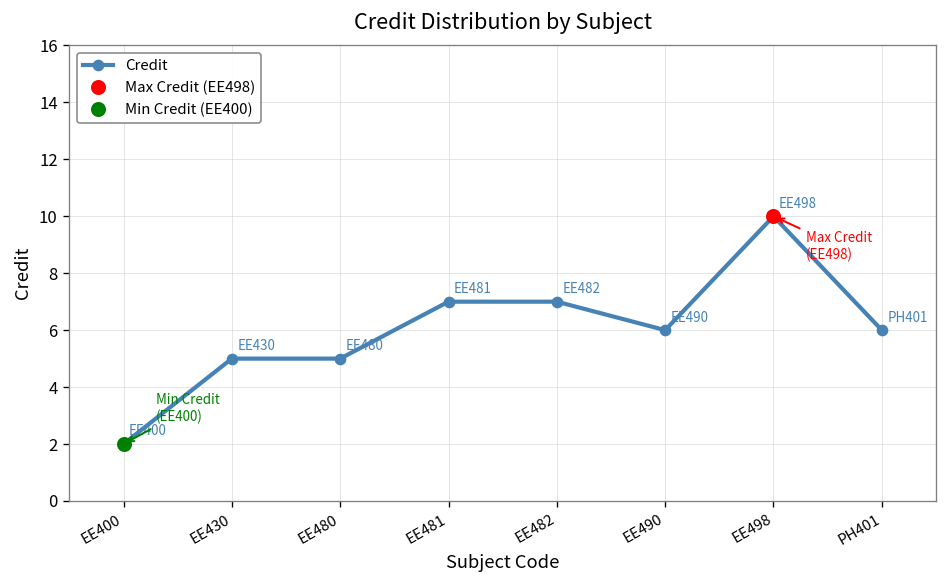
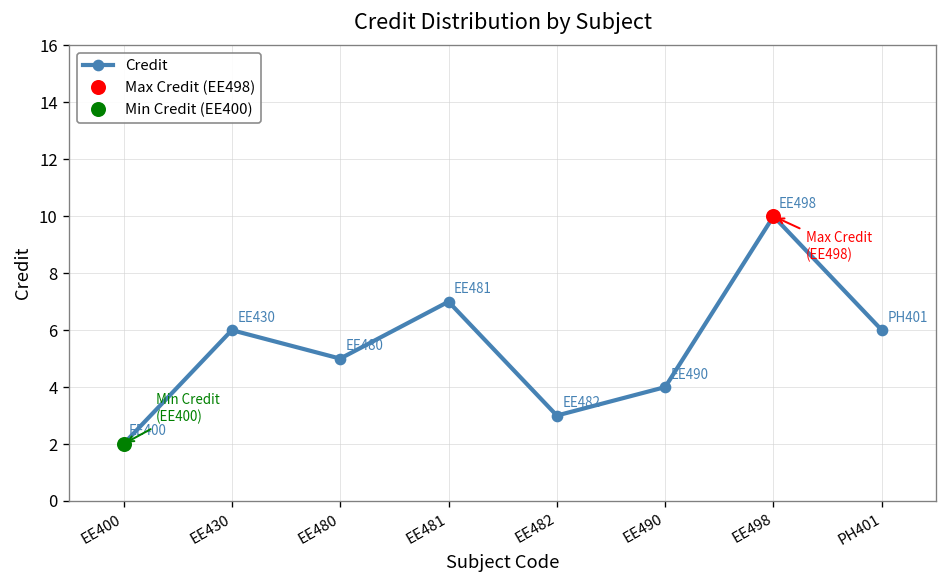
  {
    "Credit": {
-     "EE430": 5,
+     "EE430": 6,
      "EE480": 5,
      "EE481": 7,
-     "EE482": 7,
-     "EE490": 6,
+     "EE482": 3,
+     "EE490": 4,
      "PH401": 6
    }
  }
